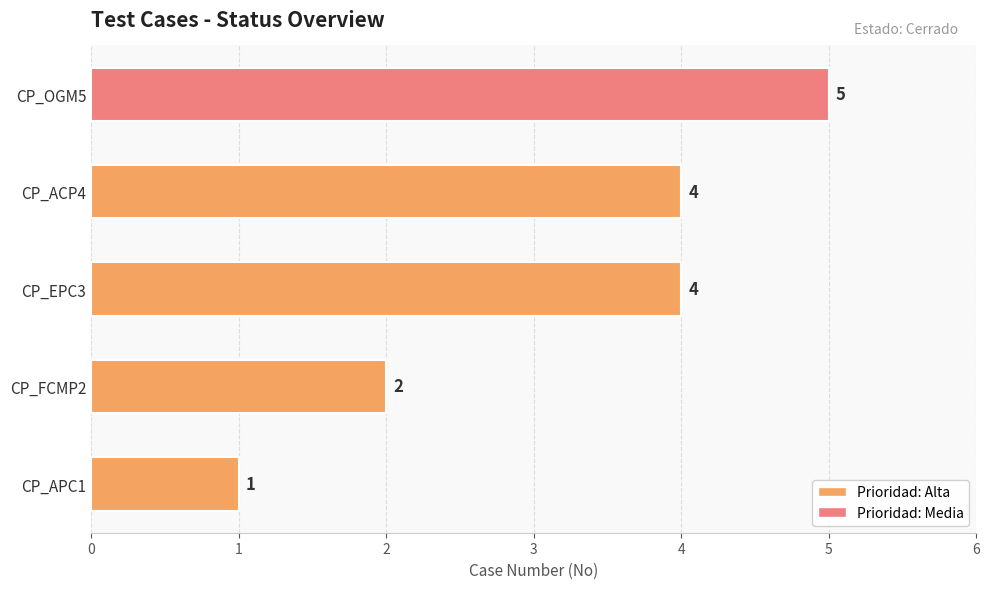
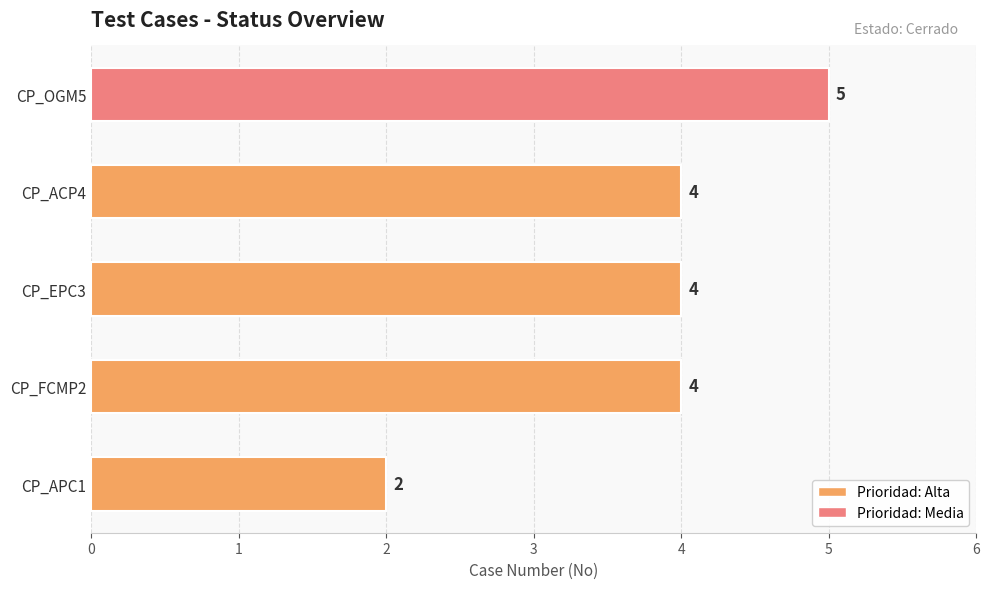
  {
    "CP_OGM5": 5,
    "CP_ACP4": 4,
    "CP_EPC3": 4,
-   "CP_FCMP2": 2,
-   "CP_APC1": 1
+   "CP_FCMP2": 4,
+   "CP_APC1": 2
  }
